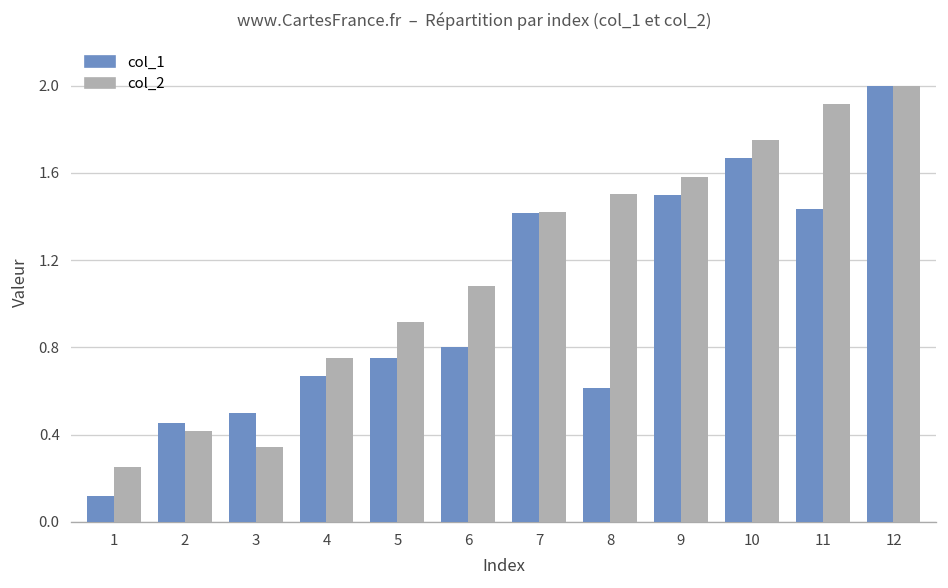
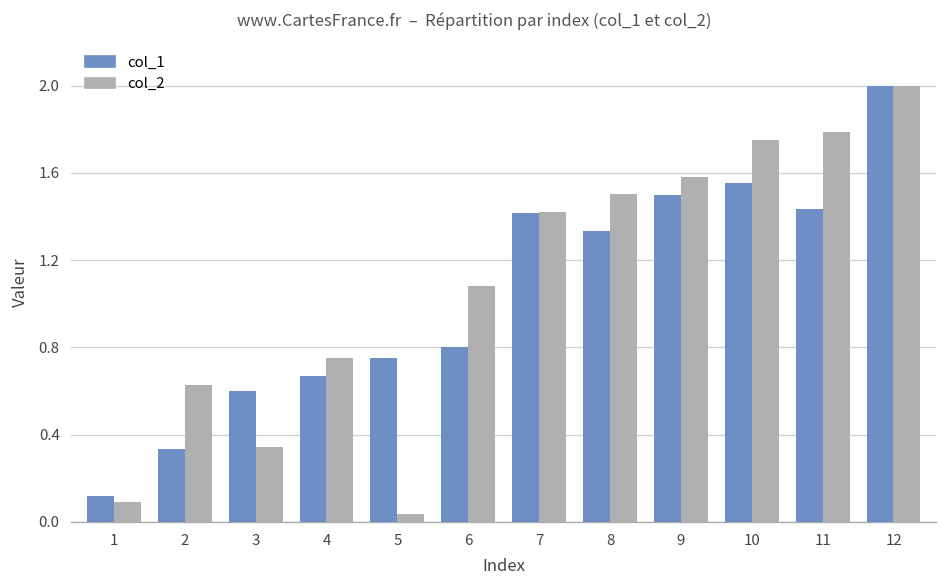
  {
    "col_1": {
      "1": 0.12,
-     "2": 0.45,
-     "3": 0.5,
+     "2": 0.33,
+     "3": 0.6,
      "4": 0.67,
      "5": 0.75,
      "6": 0.80,
      "7": 1.41,
-     "8": 0.61,
+     "8": 1.33,
      "9": 1.50,
-     "10": 1.67,
+     "10": 1.55,
      "11": 1.43,
      "12": 2.00
    },
    "col_2": {
-     "1": 0.25,
-     "2": 0.42,
+     "1": 0.09,
+     "2": 0.63,
      "3": 0.35,
      "4": 0.75,
-     "5": 0.92,
+     "5": 0.04,
      "6": 1.08,
      "7": 1.42,
      "8": 1.50,
      "9": 1.58,
      "10": 1.75,
-     "11": 1.92,
+     "11": 1.79,
      "12": 2.00
    }
  }
